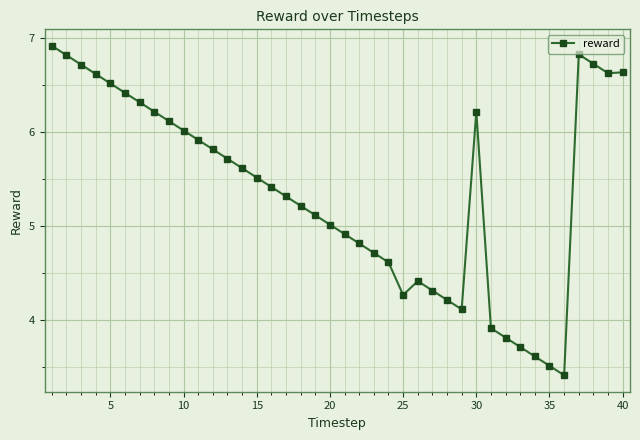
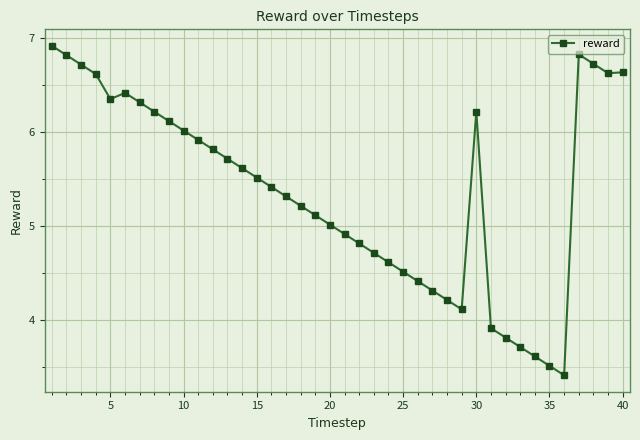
  {
-   "5": 6.5,
+   "5": 6.4,
    "10": 6.0,
    "15": 5.5,
    "20": 5.0,
-   "25": 4.3,
+   "25": 4.5,
    "30": 6.2,
    "35": 3.5,
    "40": 6.6
  }
